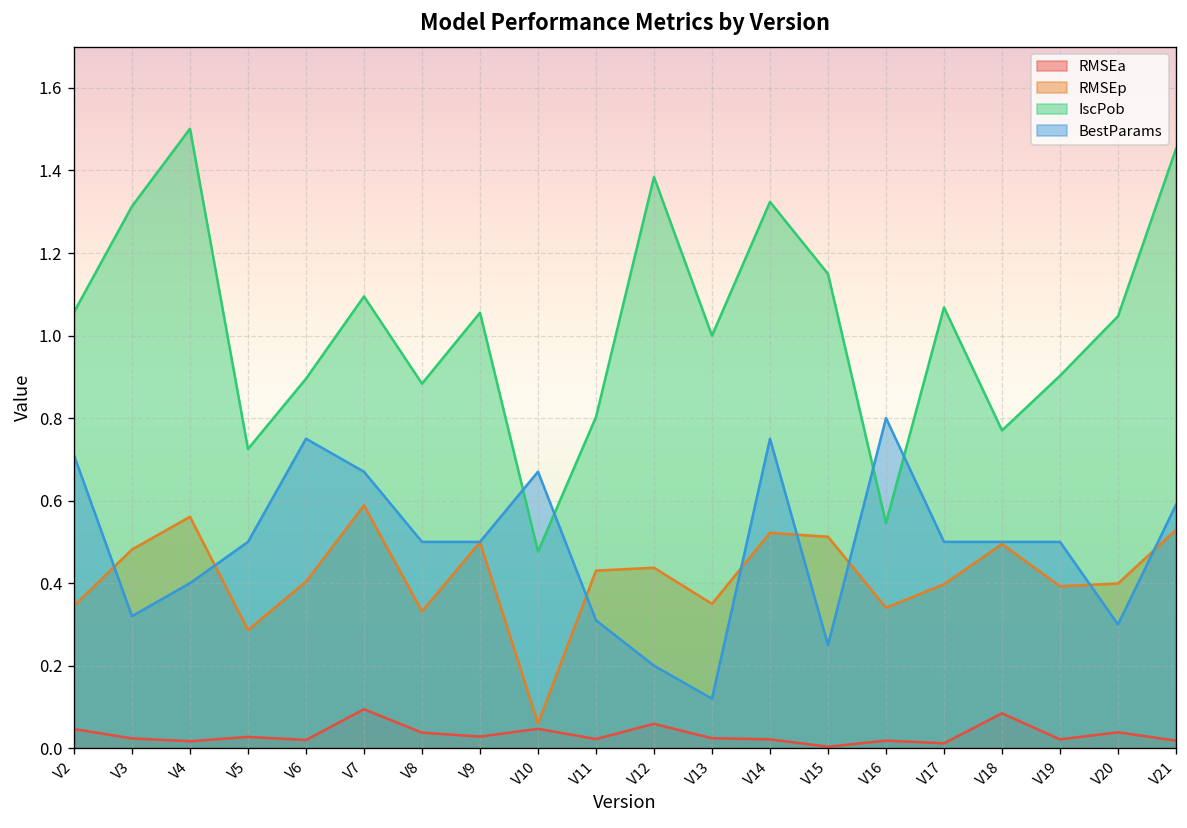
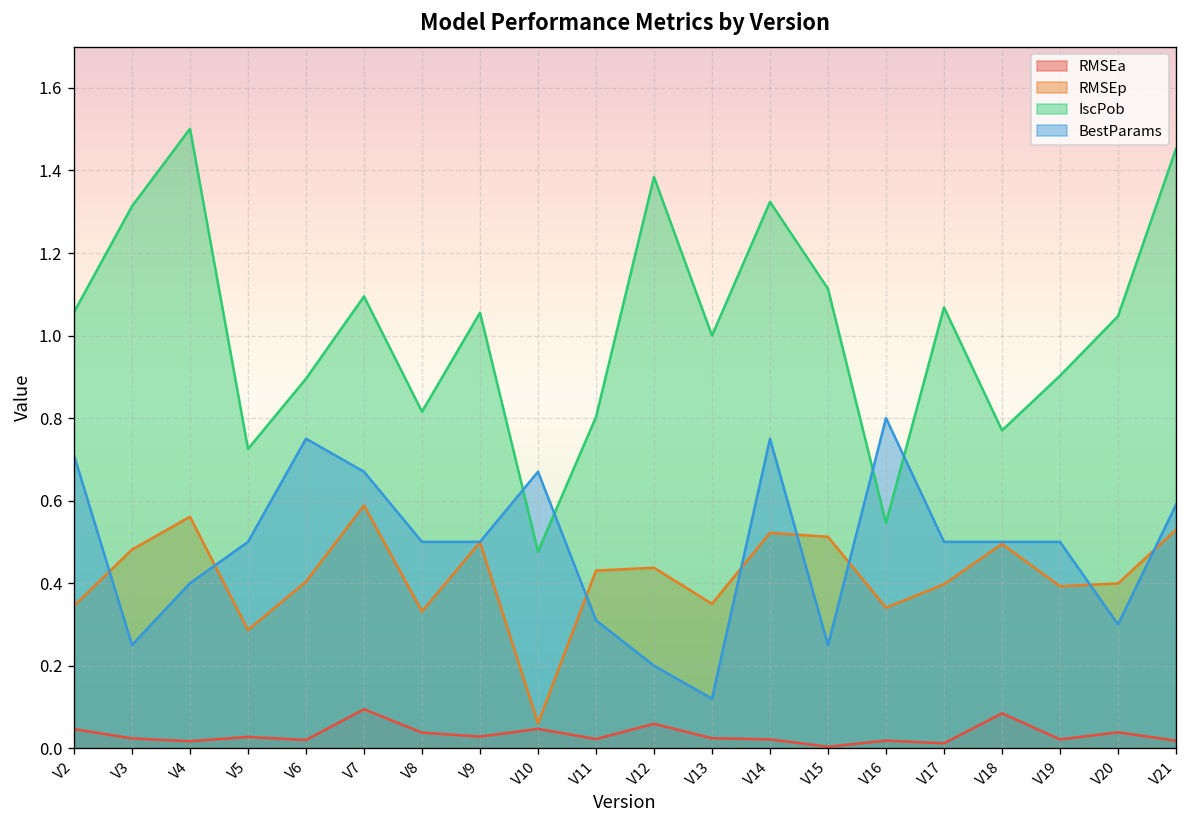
  {
    "IscPob": {
      "V2": 1.06,
      "V3": 1.31,
      "V4": 1.50,
      "V5": 0.73,
      "V6": 0.90,
      "V7": 1.09,
-     "V8": 0.88,
+     "V8": 0.82,
      "V9": 1.06,
      "V10": 0.48,
      "V11": 0.80,
      "V12": 1.38,
      "V13": 1.00,
      "V14": 1.32,
-     "V15": 1.15,
+     "V15": 1.11,
      "V16": 0.55,
      "V17": 1.07,
      "V18": 0.77,
      "V19": 0.90,
      "V20": 1.05,
      "V21": 1.45
    },
    "BestParams": {
      "V2": 0.71,
-     "V3": 0.32,
+     "V3": 0.25,
      "V4": 0.40,
      "V5": 0.50,
      "V6": 0.75,
      "V7": 0.67,
      "V8": 0.50,
      "V10": 0.67,
      "V11": 0.31,
      "V12": 0.20,
      "V13": 0.12,
      "V14": 0.75,
      "V15": 0.25,
      "V16": 0.80,
      "V17": 0.50,
      "V19": 0.50,
      "V20": 0.30,
      "V21": 0.59
    }
  }
